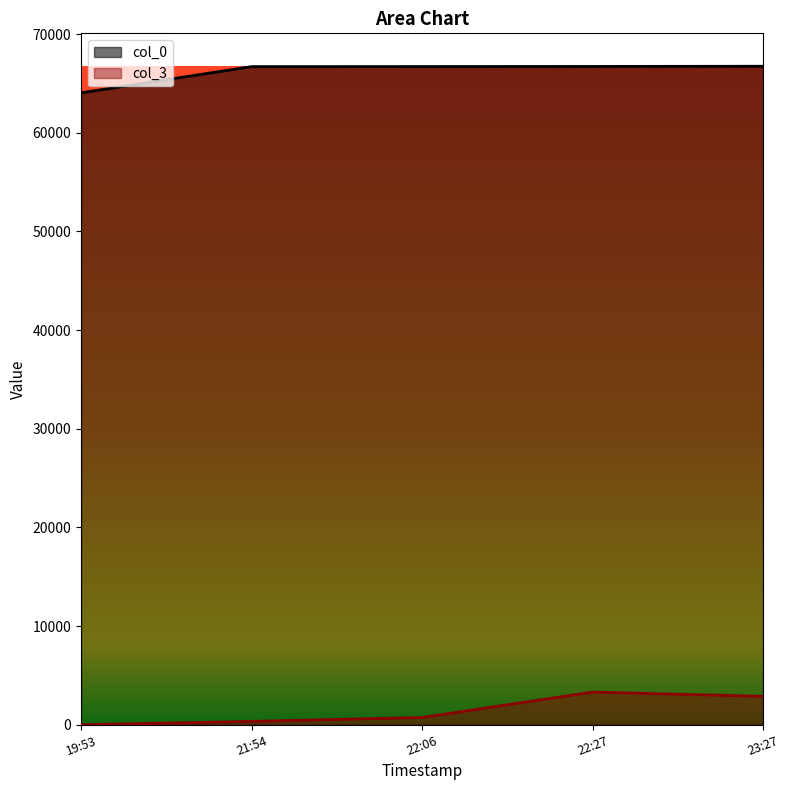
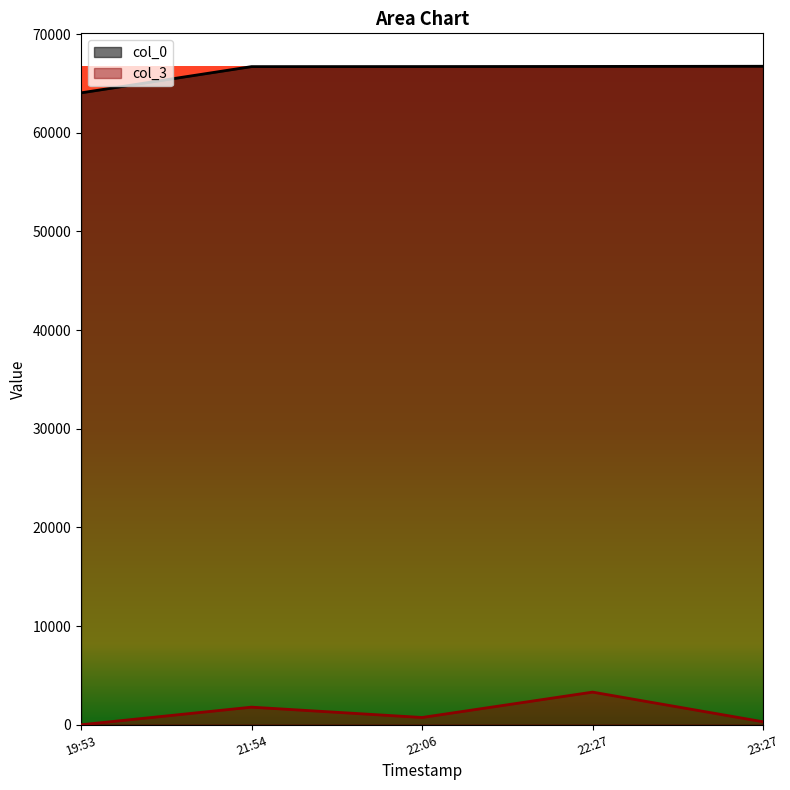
  {
    "col_0": {
      "19:53": 64000,
      "21:54": 67000,
      "22:06": 67000,
      "22:27": 67000,
      "23:27": 67000
    },
    "col_3": {
      "19:53": 0,
-     "21:54": 0,
+     "21:54": 2000,
      "22:06": 1000,
      "22:27": 3000,
-     "23:27": 3000
+     "23:27": 0
    }
  }
